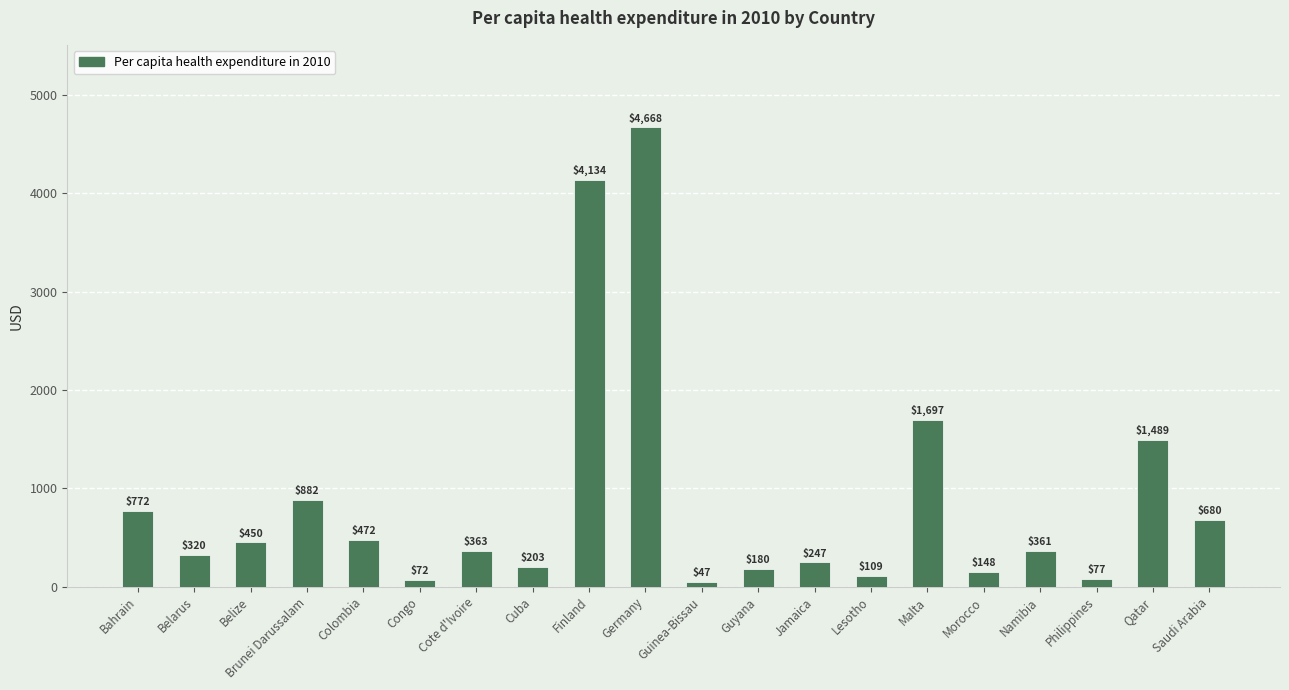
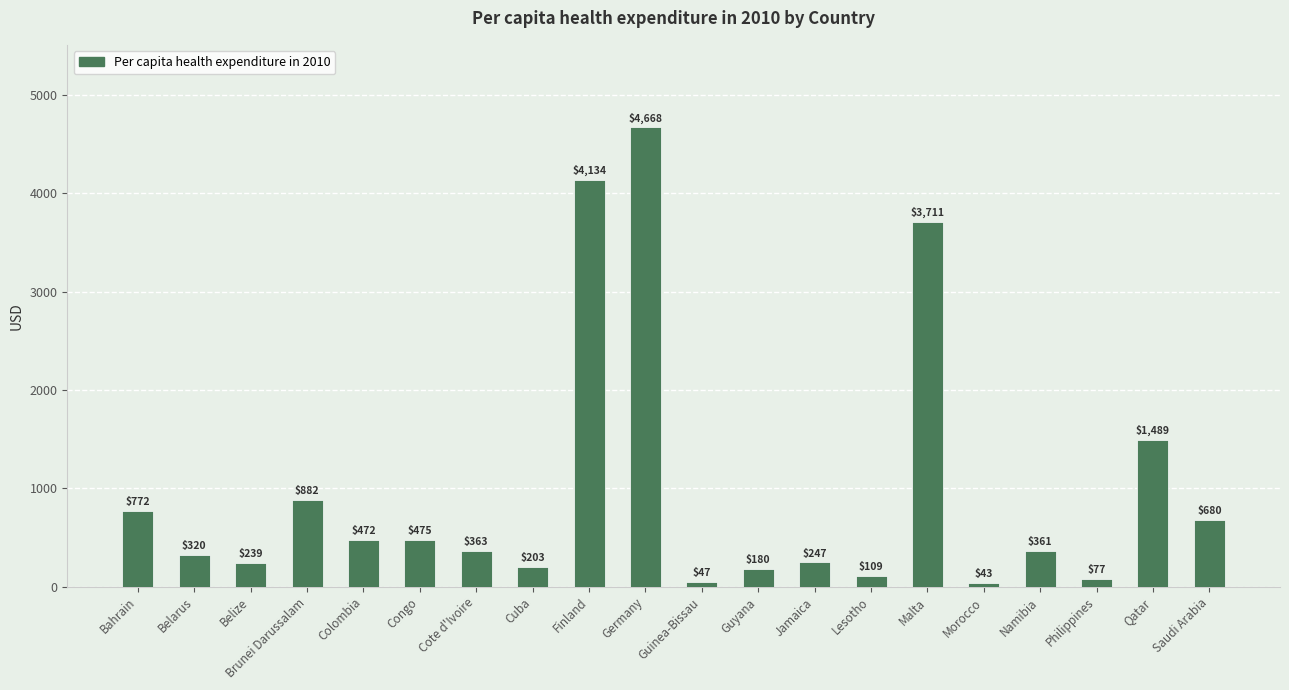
  {
    "Bahrain": "$772",
    "Belarus": "$320",
-   "Belize": "$450",
+   "Belize": "$239",
    "Brunei Darussalam": "$882",
    "Colombia": "$472",
-   "Congo": "$72",
+   "Congo": "$475",
    "Cote d'Ivoire": "$363",
    "Cuba": "$203",
    "Finland": "$4,134",
    "Germany": "$4,668",
    "Guinea-Bissau": "$47",
    "Guyana": "$180",
    "Jamaica": "$247",
    "Lesotho": "$109",
-   "Malta": "$1,697",
-   "Morocco": "$148",
+   "Malta": "$3,711",
+   "Morocco": "$43",
    "Namibia": "$361",
    "Philippines": "$77",
    "Qatar": "$1,489",
    "Saudi Arabia": "$680"
  }
